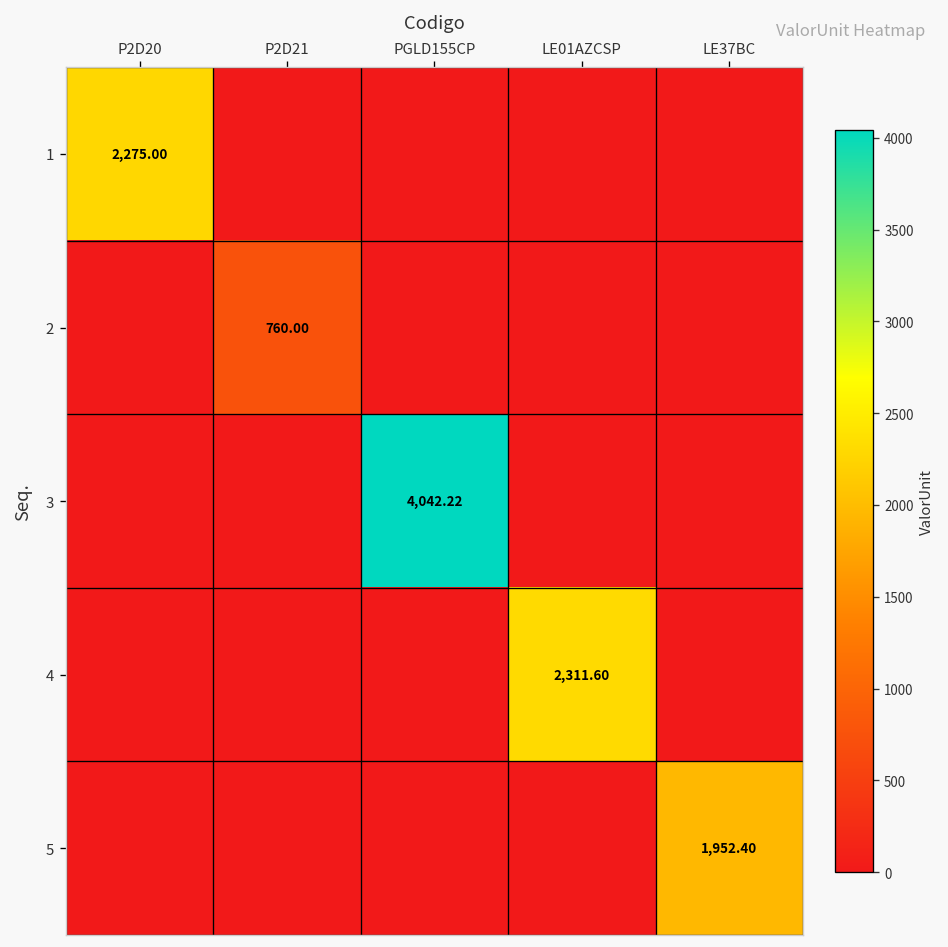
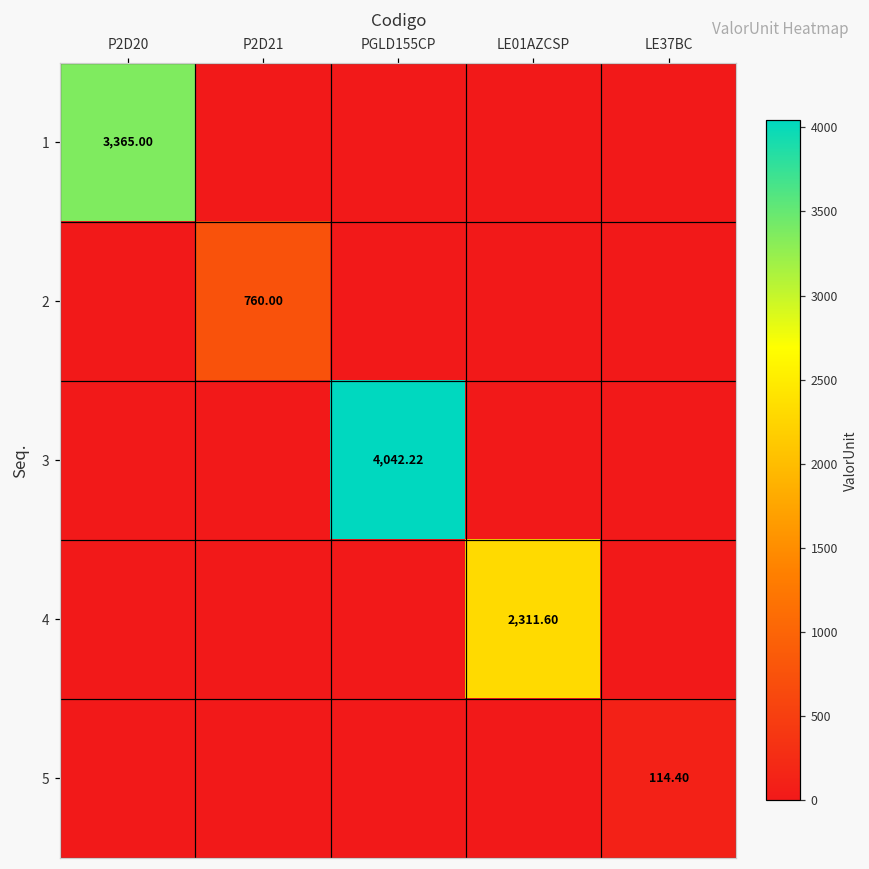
  {
    "1": {
-     "P2D20": "2,275.00"
+     "P2D20": "3,365.00"
    },
    "2": {
      "P2D21": "760.00"
    },
    "3": {
      "PGLD155CP": "4,042.22"
    },
    "4": {
      "LE01AZCSP": "2,311.60"
    },
    "5": {
-     "LE37BC": "1,952.40"
+     "LE37BC": "114.40"
    }
  }
